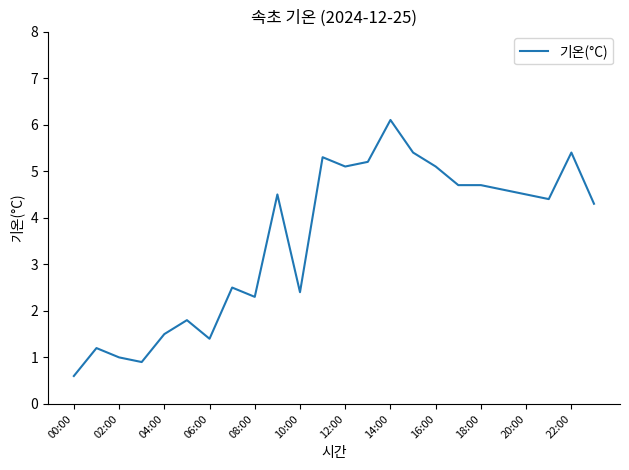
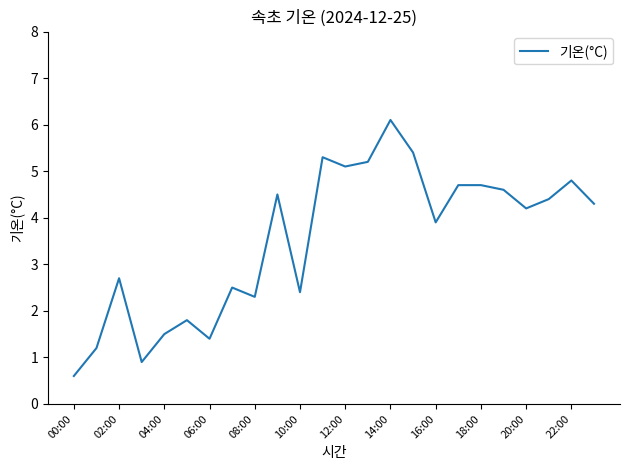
  {
    "00:00": 0.6,
-   "02:00": 1.0,
+   "02:00": 2.7,
    "04:00": 1.5,
    "06:00": 1.4,
    "08:00": 2.3,
    "10:00": 2.4,
    "12:00": 5.1,
    "14:00": 6.1,
-   "16:00": 5.1,
+   "16:00": 3.9,
    "18:00": 4.7,
-   "20:00": 4.5,
-   "22:00": 5.4
+   "20:00": 4.2,
+   "22:00": 4.8
  }
